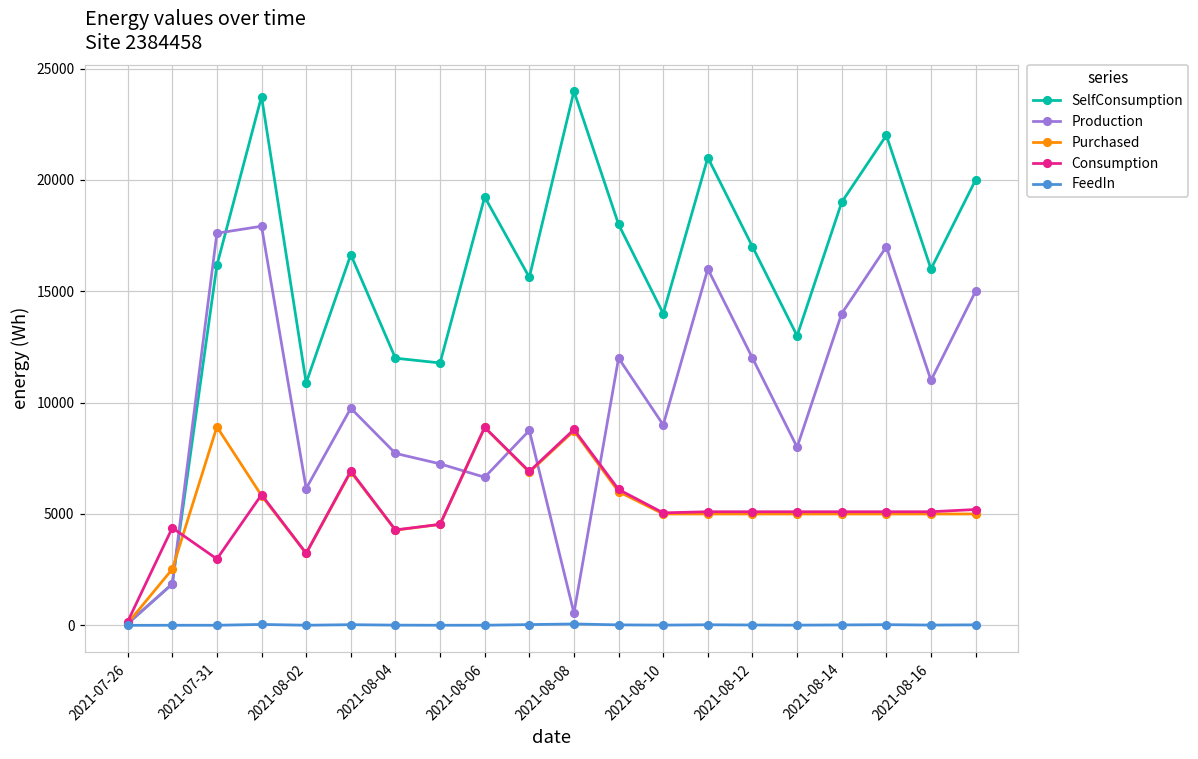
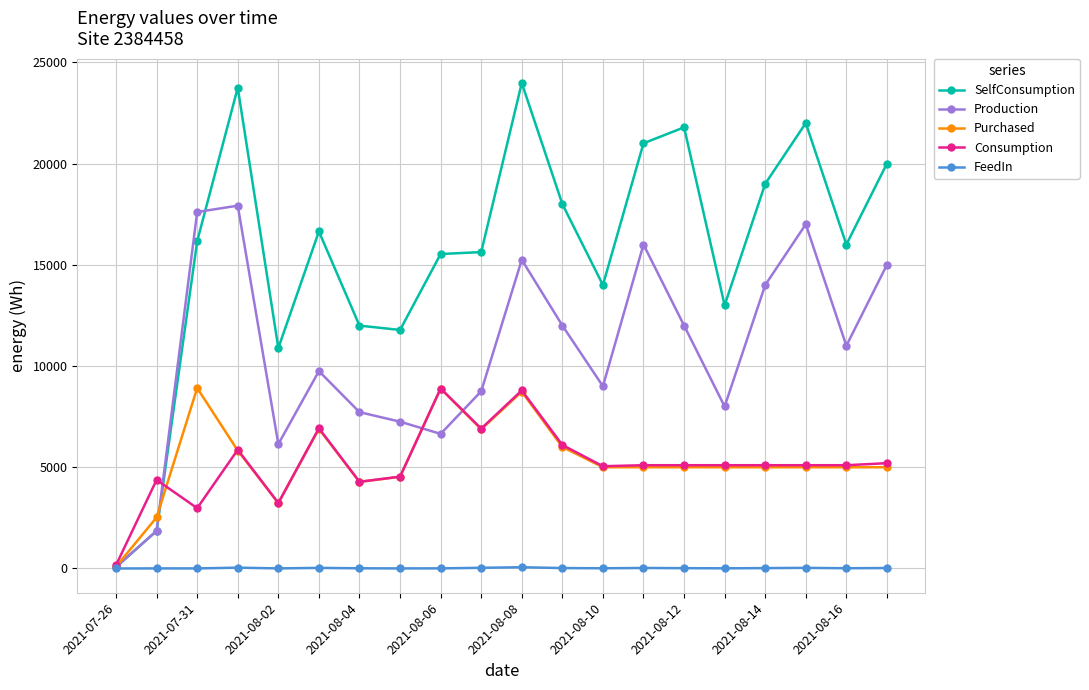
  {
    "SelfConsumption": {
      "2021-07-31": 16200,
      "2021-08-02": 10900,
      "2021-08-04": 12000,
-     "2021-08-06": 19200,
+     "2021-08-06": 15500,
      "2021-08-08": 24000,
      "2021-08-10": 14000,
-     "2021-08-12": 17000,
+     "2021-08-12": 21800,
      "2021-08-14": 19000,
      "2021-08-16": 16000
    },
    "Production": {
      "2021-07-31": 17600,
      "2021-08-02": 6100,
      "2021-08-04": 7700,
      "2021-08-06": 6600,
-     "2021-08-08": 600,
+     "2021-08-08": 15200,
      "2021-08-10": 9000,
      "2021-08-12": 12000,
      "2021-08-14": 14000,
      "2021-08-16": 11000
    },
    "Purchased": {
      "2021-07-31": 8900
    },
    "Consumption": {
      "2021-07-31": 3000
    },
    "FeedIn": {
      "2021-07-31": 0,
      "2021-08-02": 0,
      "2021-08-04": 0,
      "2021-08-06": 0,
      "2021-08-08": 100,
      "2021-08-10": 0,
      "2021-08-12": 0,
      "2021-08-14": 0,
      "2021-08-16": 0
    }
  }
